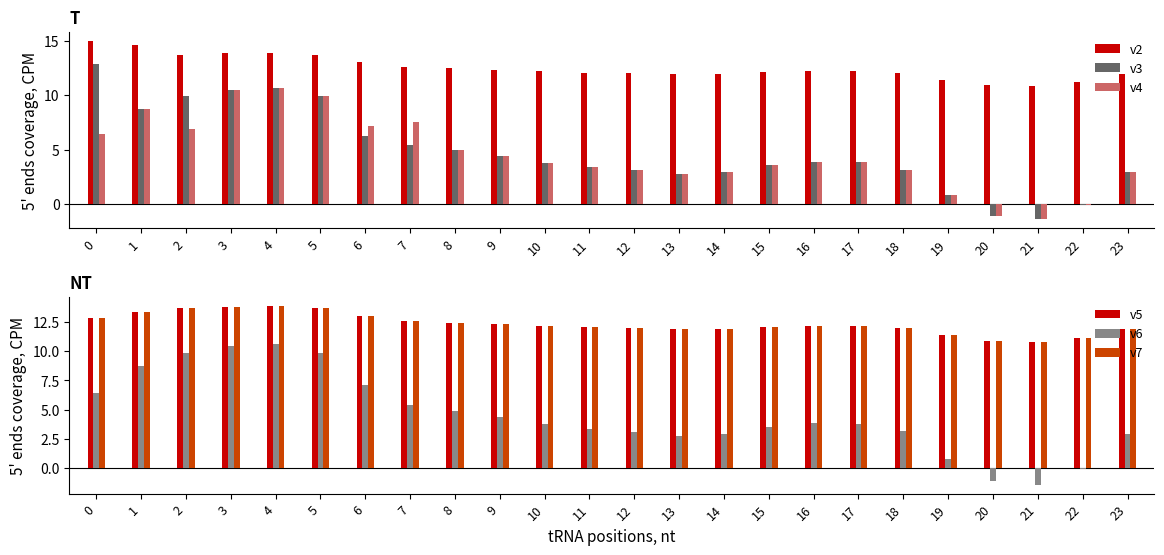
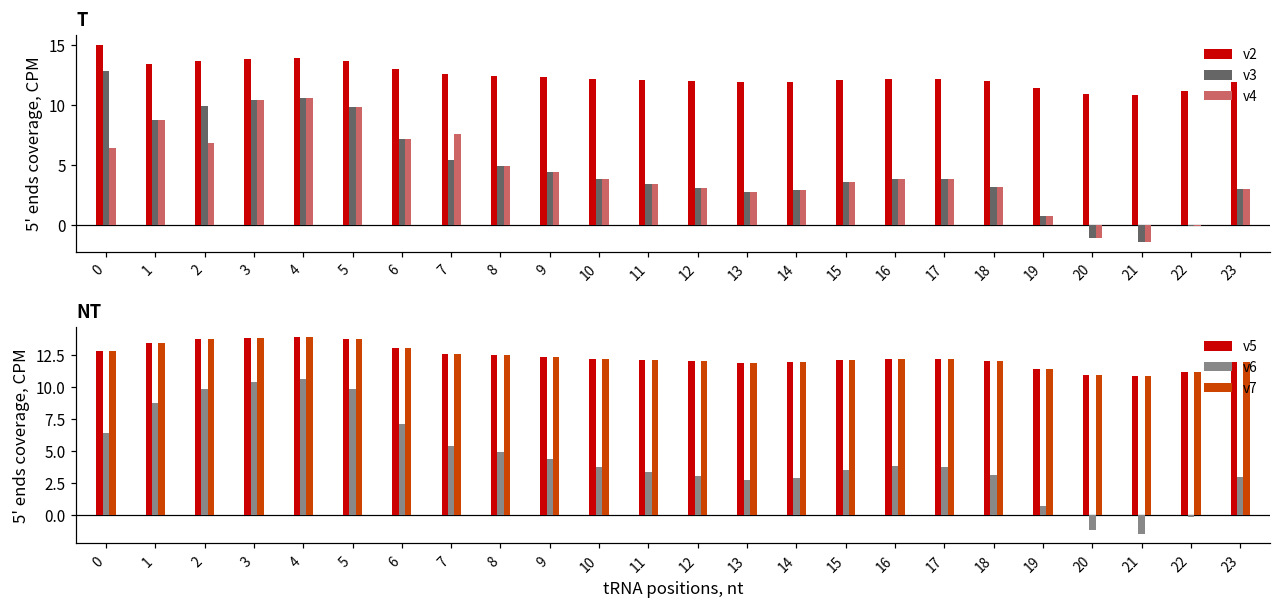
  {
    "T": {
      "v2": {
        "0": 15.0,
-       "1": 14.6,
+       "1": 13.4,
        "2": 13.7,
        "3": 13.8,
        "4": 13.9,
        "5": 13.7,
        "6": 13.0,
        "7": 12.6,
        "8": 12.5,
        "9": 12.3,
        "10": 12.2,
        "11": 12.1,
        "12": 12.0,
        "13": 11.9,
        "14": 12.0,
        "15": 12.1,
        "16": 12.2,
        "17": 12.2,
        "18": 12.0,
        "19": 11.4,
        "20": 10.9,
        "21": 10.9,
        "22": 11.2,
        "23": 12.0
      },
      "v3": {
        "0": 12.8,
        "1": 8.8,
        "2": 9.9,
        "3": 10.4,
        "4": 10.6,
        "5": 9.9,
-       "6": 6.3,
+       "6": 7.2,
        "7": 5.4,
        "8": 4.9,
        "9": 4.4,
        "10": 3.8,
        "11": 3.4,
        "12": 3.1,
        "13": 2.8,
        "14": 3.0,
        "15": 3.6,
        "16": 3.9,
        "17": 3.8,
        "18": 3.2,
        "19": 0.8,
        "20": -1.1,
        "21": -1.4,
        "23": 3.0
      },
      "v4": {
        "0": 6.5,
        "1": 8.8,
        "2": 6.9,
        "3": 10.4,
        "4": 10.6,
        "5": 9.9,
        "6": 7.2,
        "7": 7.6,
        "8": 4.9,
        "9": 4.4,
        "10": 3.8,
        "11": 3.4,
        "12": 3.1,
        "13": 2.8,
        "14": 3.0,
        "15": 3.6,
        "16": 3.9,
        "17": 3.8,
        "18": 3.2,
        "19": 0.8,
        "20": -1.1,
        "21": -1.4,
        "23": 3.0
      }
    },
    "NT": {
      "v5": {
        "0": 12.8,
        "1": 13.4,
        "2": 13.7,
        "3": 13.8,
        "4": 13.9,
        "5": 13.7,
        "6": 13.0,
        "7": 12.6,
        "8": 12.4,
        "9": 12.3,
        "10": 12.2,
        "11": 12.1,
        "12": 12.0,
        "13": 11.9,
        "14": 11.9,
        "15": 12.1,
        "16": 12.2,
        "17": 12.2,
        "18": 12.0,
        "19": 11.4,
        "20": 10.9,
        "21": 10.8,
        "22": 11.2,
        "23": 11.9
      },
      "v6": {
        "0": 6.4,
        "1": 8.7,
        "2": 9.9,
        "3": 10.4,
        "4": 10.6,
        "5": 9.9,
        "6": 7.1,
        "7": 5.4,
        "8": 4.9,
        "9": 4.4,
        "10": 3.8,
        "11": 3.3,
        "12": 3.1,
        "13": 2.7,
        "14": 2.9,
        "15": 3.5,
        "16": 3.8,
        "17": 3.8,
        "18": 3.1,
        "19": 0.8,
        "20": -1.1,
        "21": -1.4,
        "23": 2.9
      },
      "v7": {
        "0": 12.8,
        "1": 13.4,
        "2": 13.7,
        "3": 13.8,
        "4": 13.9,
        "5": 13.7,
        "6": 13.0,
        "7": 12.6,
        "8": 12.4,
        "9": 12.3,
        "10": 12.2,
        "11": 12.1,
        "12": 12.0,
        "13": 11.9,
        "14": 11.9,
        "15": 12.1,
        "16": 12.2,
        "17": 12.2,
        "18": 12.0,
        "19": 11.4,
        "20": 10.9,
        "21": 10.8,
        "22": 11.2,
        "23": 11.9
      }
    }
  }
